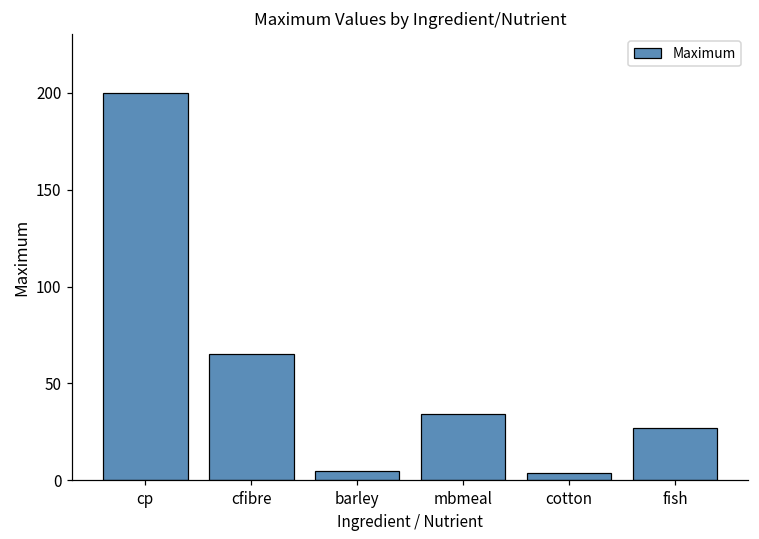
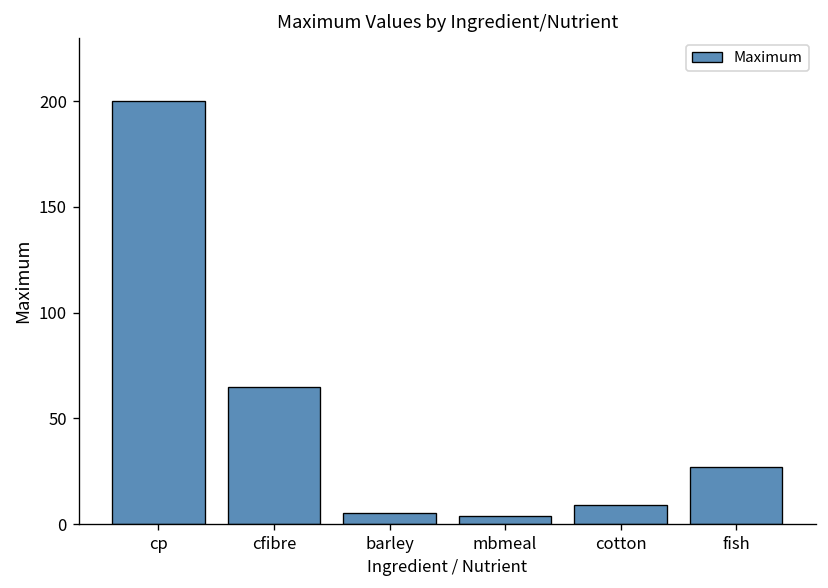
  {
    "cp": 200,
    "cfibre": 65,
    "barley": 5,
-   "mbmeal": 34,
-   "cotton": 4,
+   "mbmeal": 4,
+   "cotton": 9,
    "fish": 27
  }
